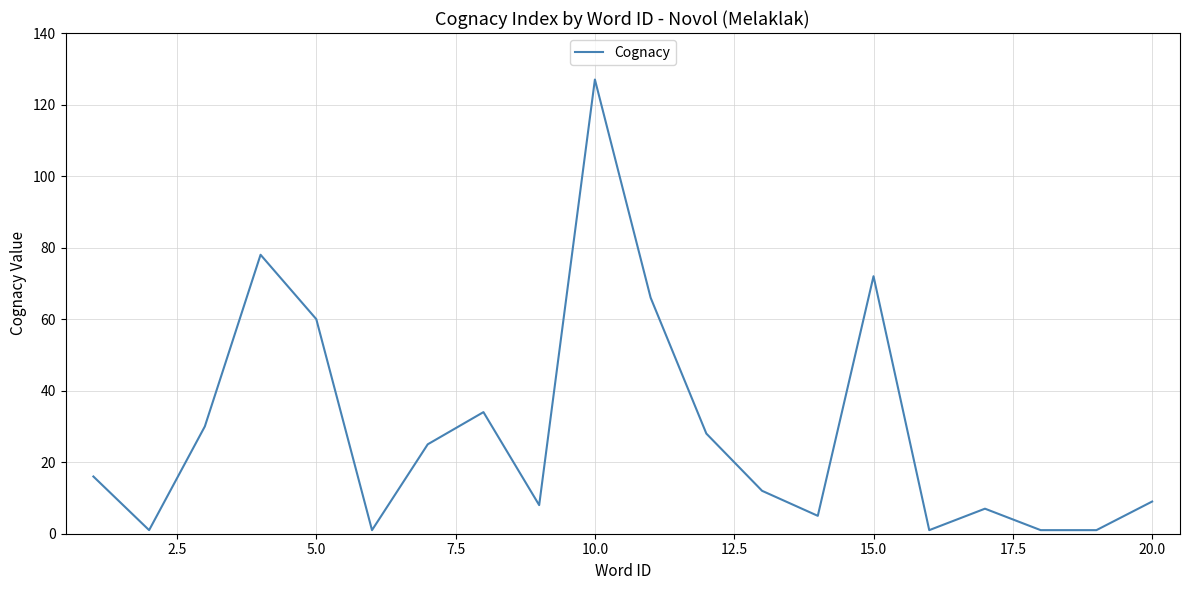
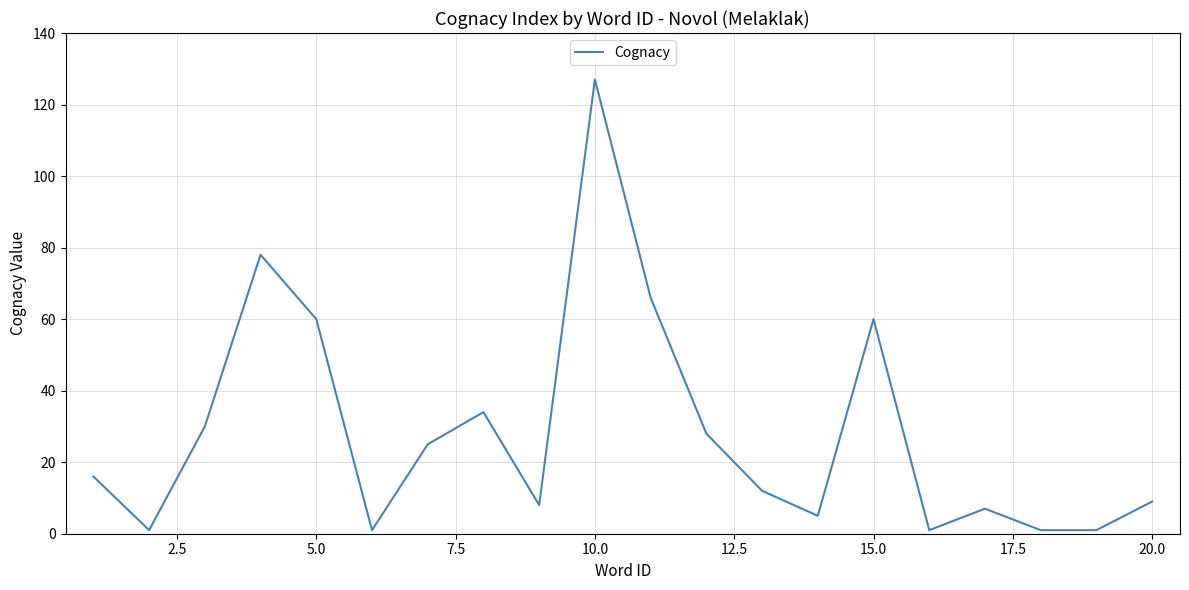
  {
    "5.0": 60,
    "10.0": 127,
-   "15.0": 72,
+   "15.0": 60,
    "20.0": 9
  }
